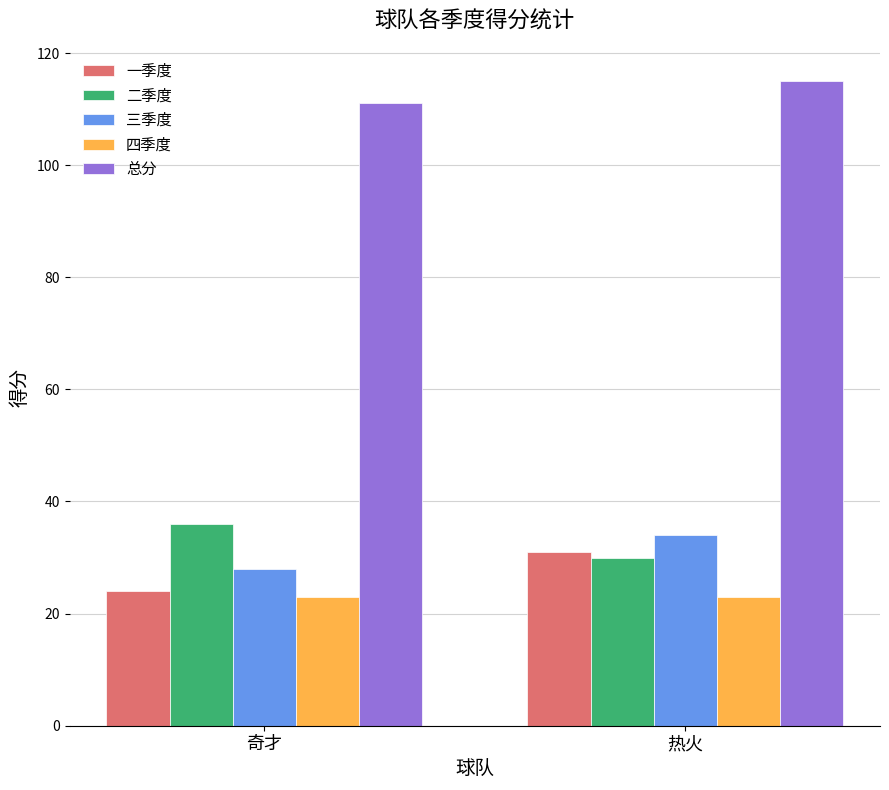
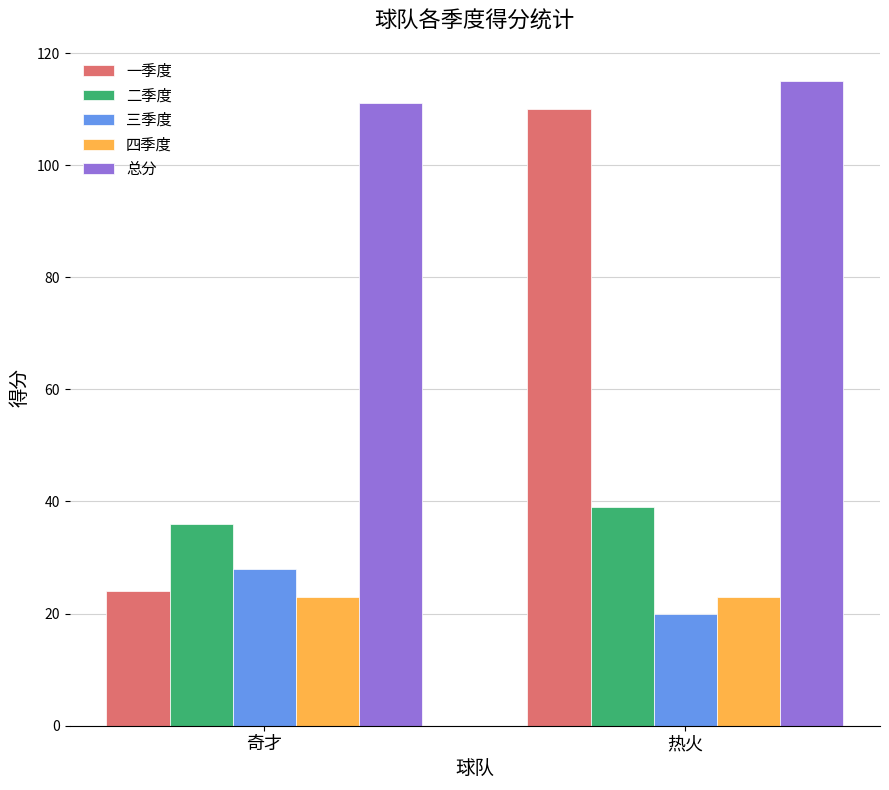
  {
    "一季度": {
      "奇才": 24,
-     "热火": 31
+     "热火": 110
    },
    "二季度": {
      "奇才": 36,
-     "热火": 30
+     "热火": 39
    },
    "三季度": {
      "奇才": 28,
-     "热火": 34
+     "热火": 20
    },
    "四季度": {
      "奇才": 23,
      "热火": 23
    },
    "总分": {
      "奇才": 111,
      "热火": 115
    }
  }
